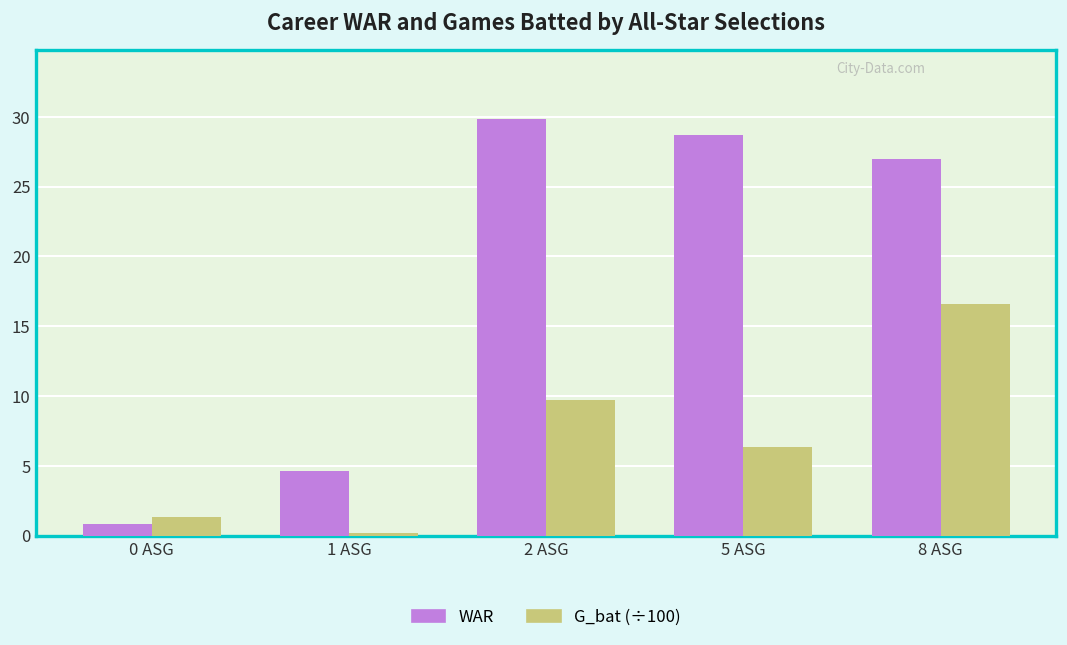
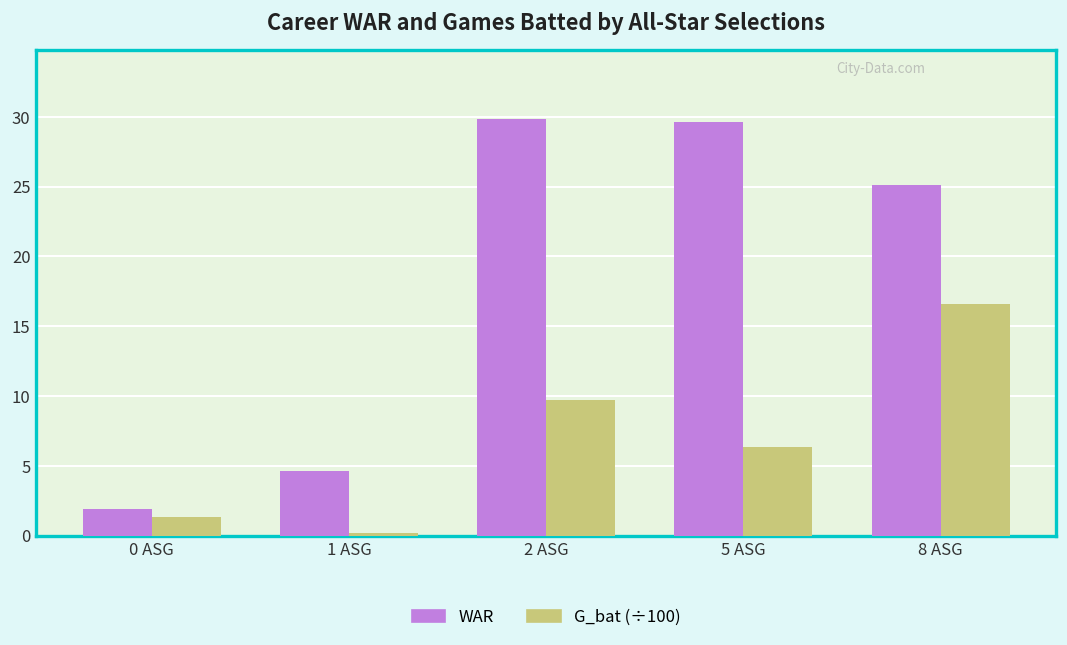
  {
    "WAR": {
-     "0 ASG": 0.8,
+     "0 ASG": 1.9,
      "1 ASG": 4.6,
      "2 ASG": 29.8,
-     "5 ASG": 28.7,
-     "8 ASG": 27.0
+     "5 ASG": 29.6,
+     "8 ASG": 25.1
    },
    "G_bat (÷100)": {
      "0 ASG": 1.4,
      "2 ASG": 9.7,
      "5 ASG": 6.3,
      "8 ASG": 16.6
    }
  }
